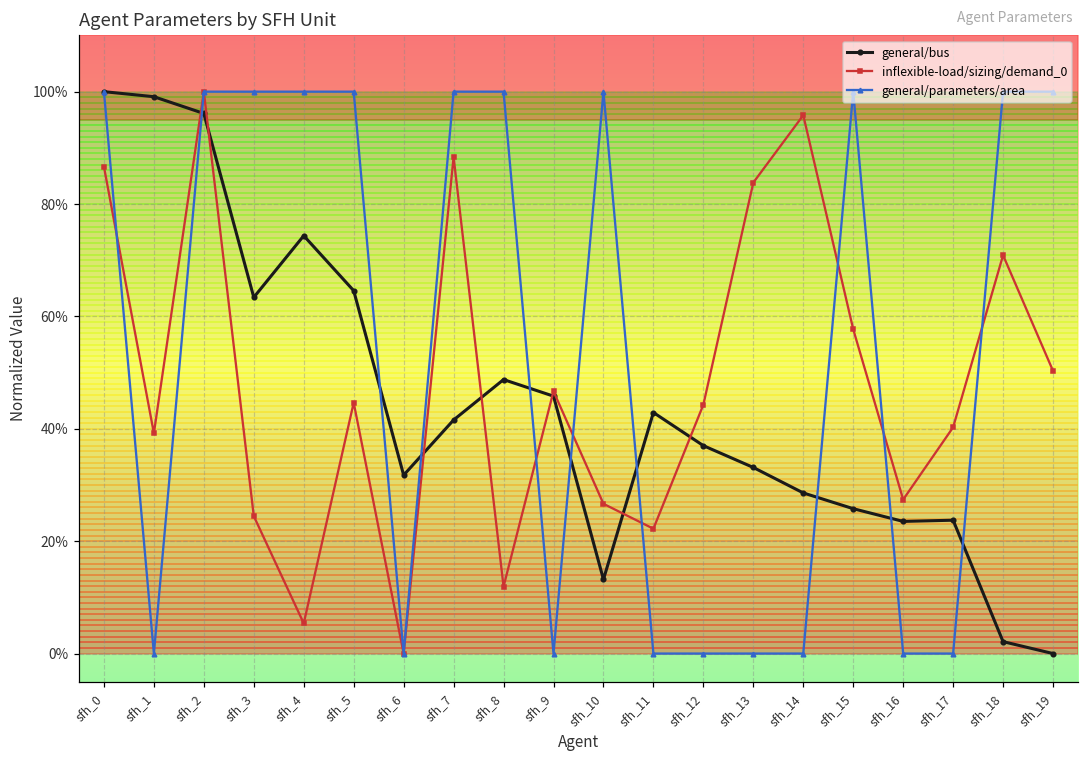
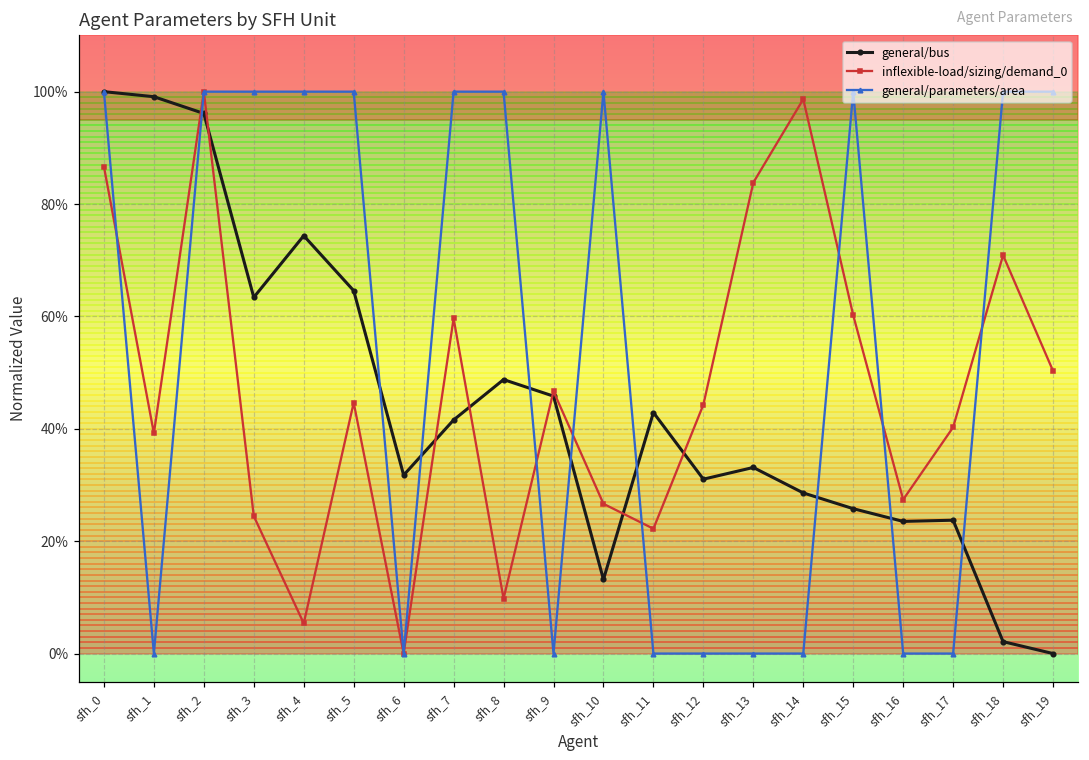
  {
    "general/bus": {
      "sfh_1": "99%",
      "sfh_2": "96%",
      "sfh_3": "63%",
      "sfh_4": "74%",
      "sfh_5": "65%",
      "sfh_6": "32%",
      "sfh_7": "42%",
      "sfh_8": "49%",
      "sfh_9": "46%",
      "sfh_10": "13%",
      "sfh_11": "43%",
-     "sfh_12": "37%",
+     "sfh_12": "31%",
      "sfh_13": "33%",
      "sfh_14": "29%",
      "sfh_15": "26%",
      "sfh_16": "24%",
      "sfh_17": "24%",
      "sfh_18": "2%",
      "sfh_19": "0%"
    },
    "inflexible-load/sizing/demand_0": {
      "sfh_0": "87%",
      "sfh_1": "39%",
      "sfh_3": "24%",
      "sfh_4": "5%",
      "sfh_5": "45%",
-     "sfh_7": "88%",
-     "sfh_8": "12%",
+     "sfh_7": "60%",
+     "sfh_8": "10%",
      "sfh_9": "47%",
      "sfh_10": "27%",
      "sfh_11": "22%",
      "sfh_12": "44%",
      "sfh_13": "84%",
-     "sfh_14": "96%",
-     "sfh_15": "58%",
+     "sfh_14": "99%",
+     "sfh_15": "60%",
      "sfh_16": "27%",
      "sfh_17": "40%",
      "sfh_18": "71%",
      "sfh_19": "50%"
    },
    "general/parameters/area": {
      "sfh_1": "0%",
      "sfh_3": "100%",
      "sfh_4": "100%",
      "sfh_5": "100%",
      "sfh_7": "100%",
      "sfh_8": "100%",
      "sfh_9": "0%",
      "sfh_10": "100%",
      "sfh_11": "0%",
      "sfh_12": "0%",
      "sfh_13": "0%",
      "sfh_14": "0%",
      "sfh_16": "0%",
      "sfh_17": "0%"
    }
  }
